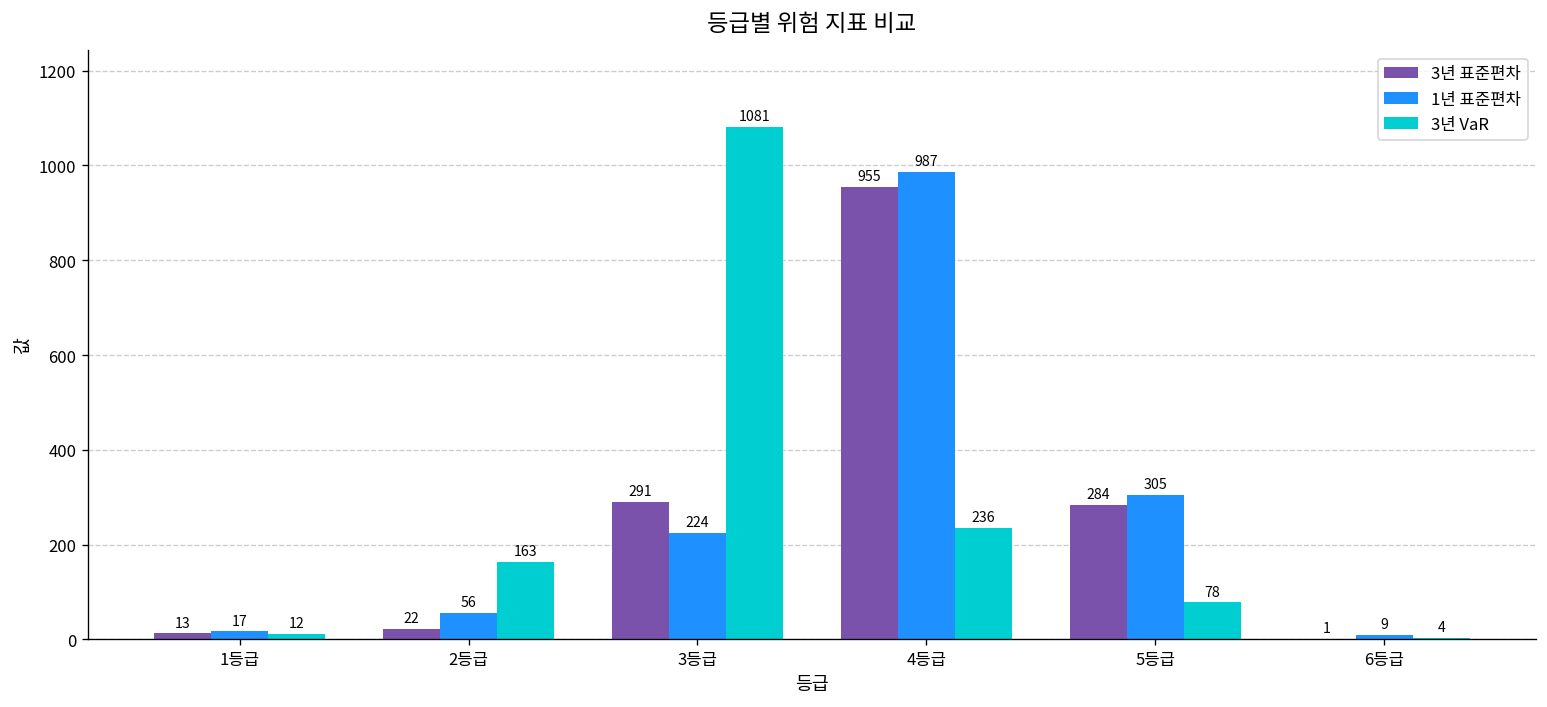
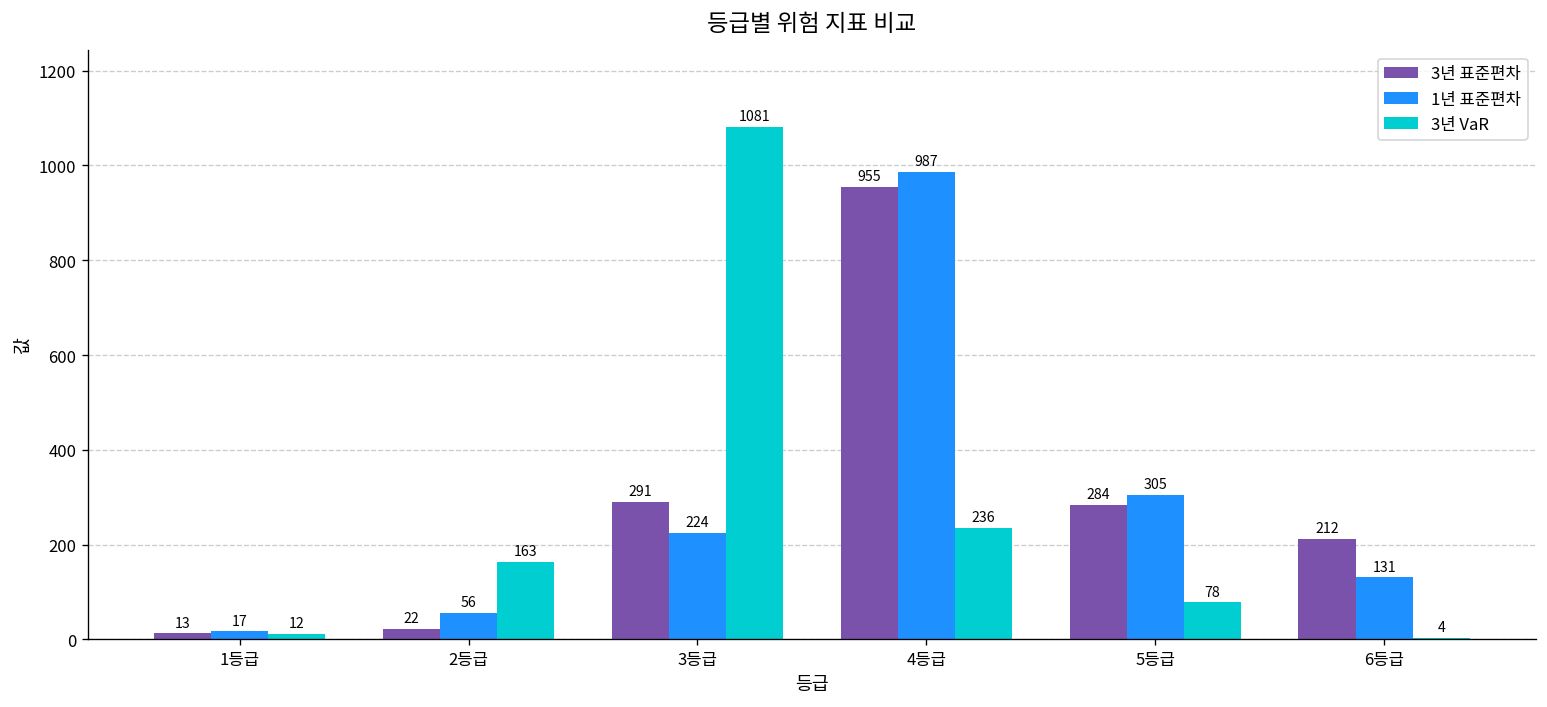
  {
    "3년 표준편차": {
      "1등급": 13,
      "2등급": 22,
      "3등급": 291,
      "4등급": 955,
      "5등급": 284,
-     "6등급": 1
+     "6등급": 212
    },
    "1년 표준편차": {
      "1등급": 17,
      "2등급": 56,
      "3등급": 224,
      "4등급": 987,
      "5등급": 305,
-     "6등급": 9
+     "6등급": 131
    },
    "3년 VaR": {
      "1등급": 12,
      "2등급": 163,
      "3등급": 1081,
      "4등급": 236,
      "5등급": 78,
      "6등급": 4
    }
  }
